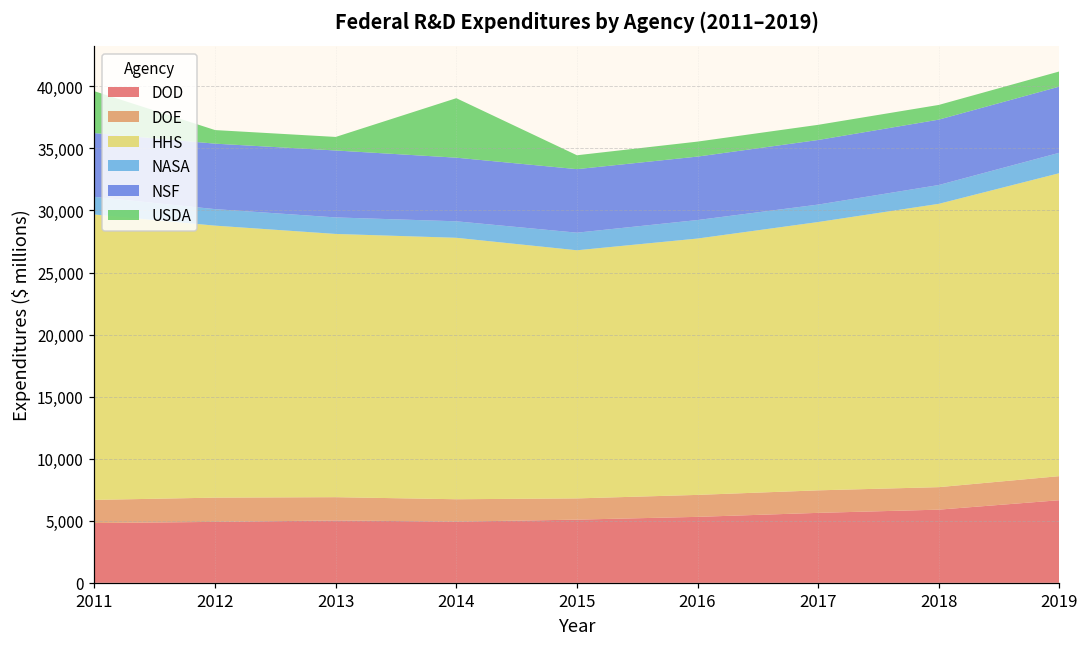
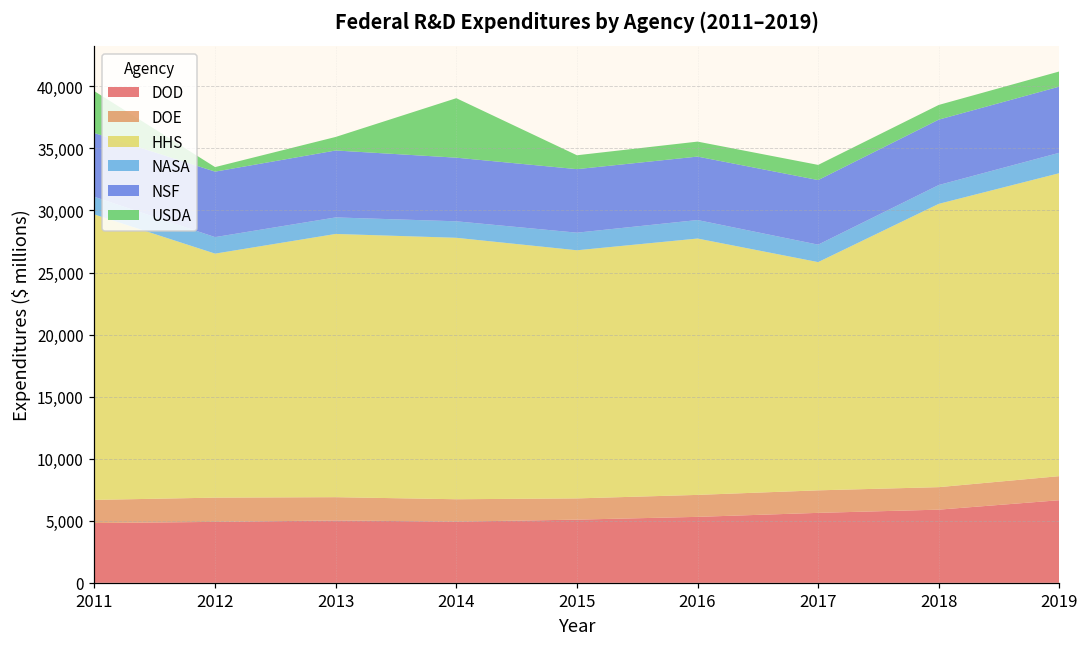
  {
    "HHS": {
      "2011": "23,000",
-     "2012": "21,900",
+     "2012": "19,700",
      "2013": "21,200",
      "2014": "21,100",
      "2015": "20,000",
      "2016": "20,700",
-     "2017": "21,600",
+     "2017": "18,400",
      "2018": "22,800",
      "2019": "24,400"
    },
    "USDA": {
      "2011": "3,400",
-     "2012": "1,100",
+     "2012": "400",
      "2013": "1,100",
      "2014": "4,800",
      "2015": "1,100",
      "2016": "1,200",
      "2017": "1,200",
      "2018": "1,200",
      "2019": "1,200"
    }
  }
